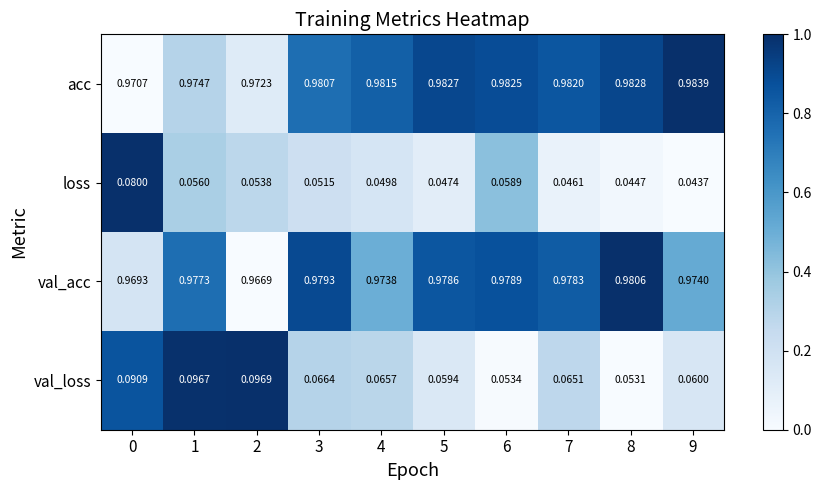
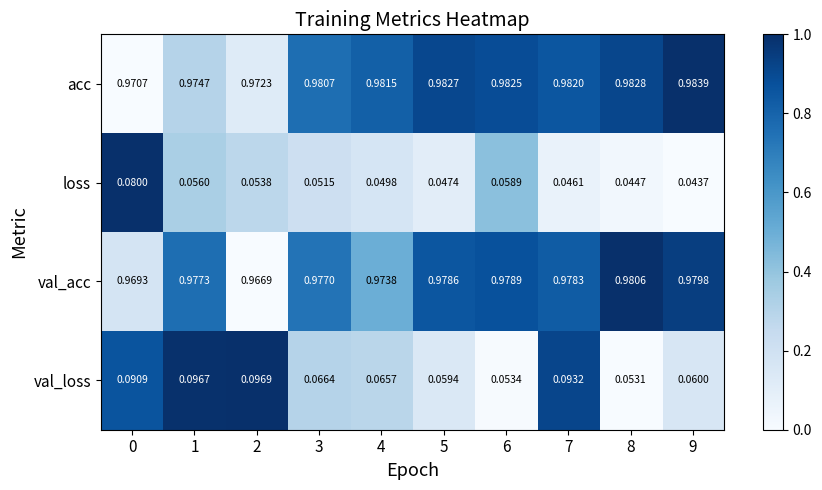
  {
    "acc": {
      "0": 0.9707,
      "1": 0.9747,
      "2": 0.9723,
      "3": 0.9807,
      "4": 0.9815,
      "5": 0.9827,
      "6": 0.9825,
      "7": 0.9820,
      "8": 0.9828,
      "9": 0.9839
    },
    "loss": {
      "0": 0.0800,
      "1": 0.0560,
      "2": 0.0538,
      "3": 0.0515,
      "4": 0.0498,
      "5": 0.0474,
      "6": 0.0589,
      "7": 0.0461,
      "8": 0.0447,
      "9": 0.0437
    },
    "val_acc": {
      "0": 0.9693,
      "1": 0.9773,
      "2": 0.9669,
-     "3": 0.9793,
+     "3": 0.9770,
      "4": 0.9738,
      "5": 0.9786,
      "6": 0.9789,
      "7": 0.9783,
      "8": 0.9806,
-     "9": 0.9740
+     "9": 0.9798
    },
    "val_loss": {
      "0": 0.0909,
      "1": 0.0967,
      "2": 0.0969,
      "3": 0.0664,
      "4": 0.0657,
      "5": 0.0594,
      "6": 0.0534,
-     "7": 0.0651,
+     "7": 0.0932,
      "8": 0.0531,
      "9": 0.0600
    }
  }
